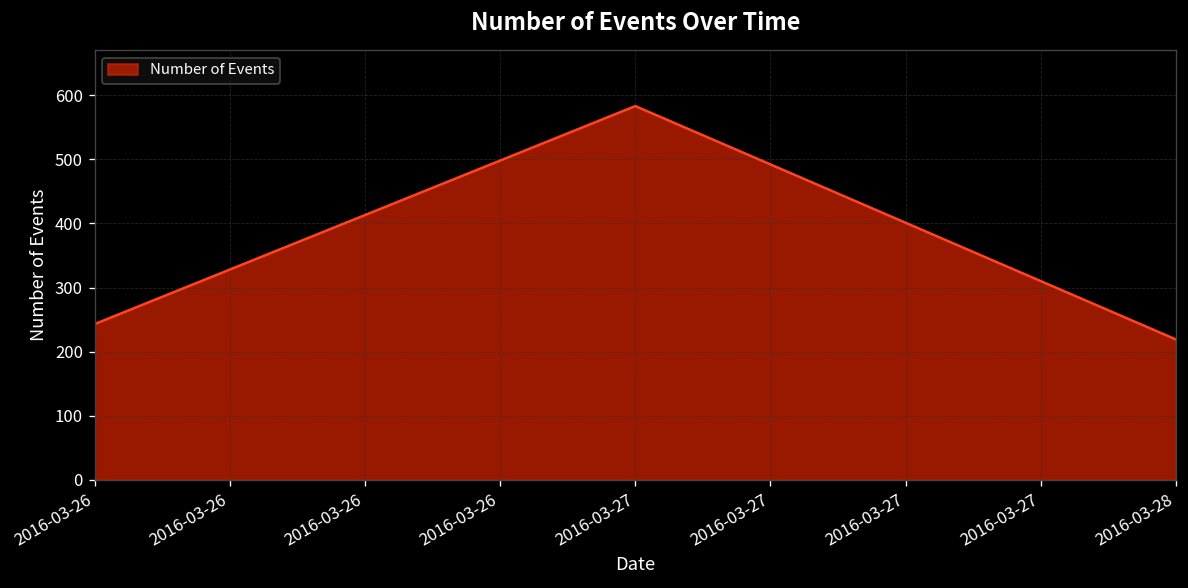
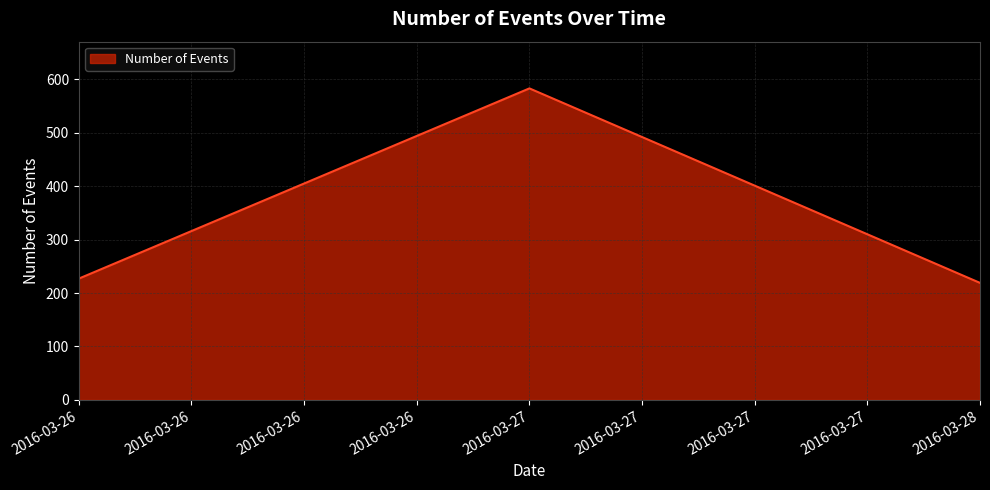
  {
-   "2016-03-26": 240,
+   "2016-03-26": 230,
    "2016-03-27": 580,
    "2016-03-28": 220
  }
